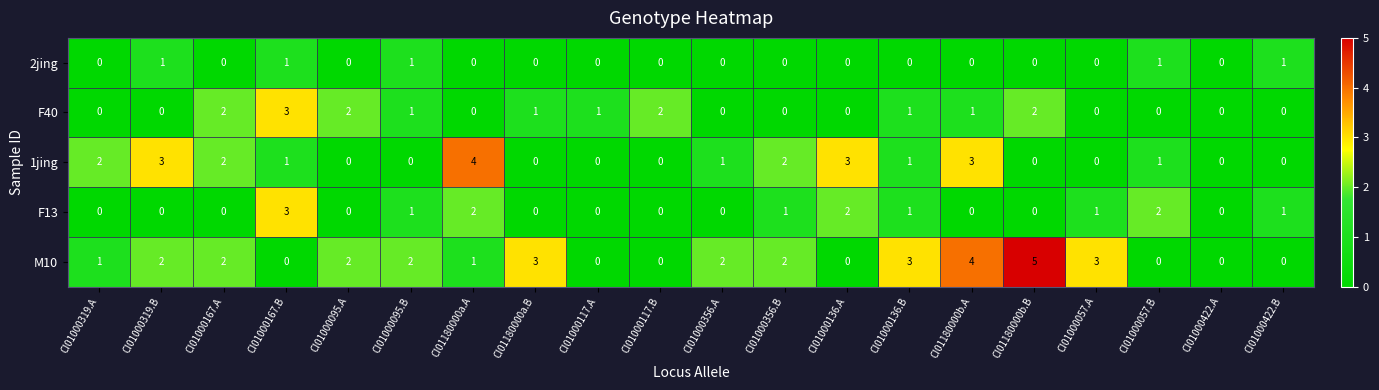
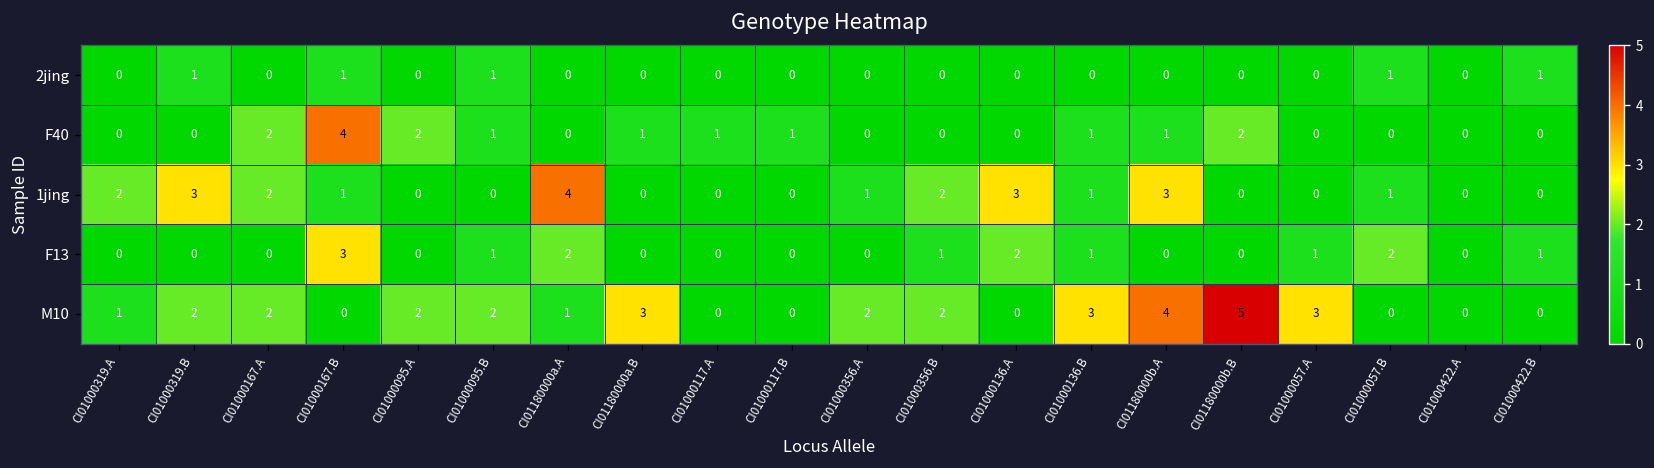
  {
    "2jing": {
      "CI01000319.A": 0,
      "CI01000319.B": 1,
      "CI01000167.A": 0,
      "CI01000167.B": 1,
      "CI01000095.A": 0,
      "CI01000095.B": 1,
      "CI01180000a.A": 0,
      "CI01180000a.B": 0,
      "CI01000117.A": 0,
      "CI01000117.B": 0,
      "CI01000356.A": 0,
      "CI01000356.B": 0,
      "CI01000136.A": 0,
      "CI01000136.B": 0,
      "CI01180000b.A": 0,
      "CI01180000b.B": 0,
      "CI01000057.A": 0,
      "CI01000057.B": 1,
      "CI01000422.A": 0,
      "CI01000422.B": 1
    },
    "F40": {
      "CI01000319.A": 0,
      "CI01000319.B": 0,
      "CI01000167.A": 2,
-     "CI01000167.B": 3,
+     "CI01000167.B": 4,
      "CI01000095.A": 2,
      "CI01000095.B": 1,
      "CI01180000a.A": 0,
      "CI01180000a.B": 1,
      "CI01000117.A": 1,
-     "CI01000117.B": 2,
+     "CI01000117.B": 1,
      "CI01000356.A": 0,
      "CI01000356.B": 0,
      "CI01000136.A": 0,
      "CI01000136.B": 1,
      "CI01180000b.A": 1,
      "CI01180000b.B": 2,
      "CI01000057.A": 0,
      "CI01000057.B": 0,
      "CI01000422.A": 0,
      "CI01000422.B": 0
    },
    "1jing": {
      "CI01000319.A": 2,
      "CI01000319.B": 3,
      "CI01000167.A": 2,
      "CI01000167.B": 1,
      "CI01000095.A": 0,
      "CI01000095.B": 0,
      "CI01180000a.A": 4,
      "CI01180000a.B": 0,
      "CI01000117.A": 0,
      "CI01000117.B": 0,
      "CI01000356.A": 1,
      "CI01000356.B": 2,
      "CI01000136.A": 3,
      "CI01000136.B": 1,
      "CI01180000b.A": 3,
      "CI01180000b.B": 0,
      "CI01000057.A": 0,
      "CI01000057.B": 1,
      "CI01000422.A": 0,
      "CI01000422.B": 0
    },
    "F13": {
      "CI01000319.A": 0,
      "CI01000319.B": 0,
      "CI01000167.A": 0,
      "CI01000167.B": 3,
      "CI01000095.A": 0,
      "CI01000095.B": 1,
      "CI01180000a.A": 2,
      "CI01180000a.B": 0,
      "CI01000117.A": 0,
      "CI01000117.B": 0,
      "CI01000356.A": 0,
      "CI01000356.B": 1,
      "CI01000136.A": 2,
      "CI01000136.B": 1,
      "CI01180000b.A": 0,
      "CI01180000b.B": 0,
      "CI01000057.A": 1,
      "CI01000057.B": 2,
      "CI01000422.A": 0,
      "CI01000422.B": 1
    },
    "M10": {
      "CI01000319.A": 1,
      "CI01000319.B": 2,
      "CI01000167.A": 2,
      "CI01000167.B": 0,
      "CI01000095.A": 2,
      "CI01000095.B": 2,
      "CI01180000a.A": 1,
      "CI01180000a.B": 3,
      "CI01000117.A": 0,
      "CI01000117.B": 0,
      "CI01000356.A": 2,
      "CI01000356.B": 2,
      "CI01000136.A": 0,
      "CI01000136.B": 3,
      "CI01180000b.A": 4,
      "CI01180000b.B": 5,
      "CI01000057.A": 3,
      "CI01000057.B": 0,
      "CI01000422.A": 0,
      "CI01000422.B": 0
    }
  }
